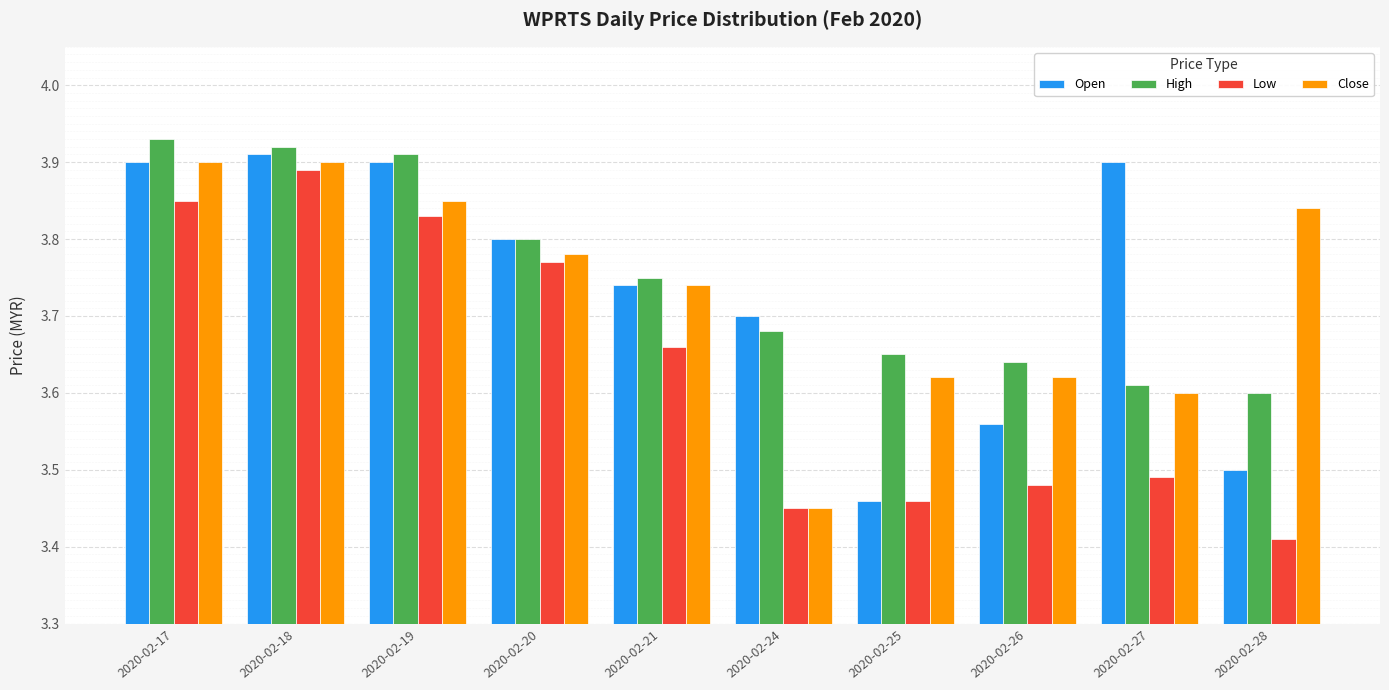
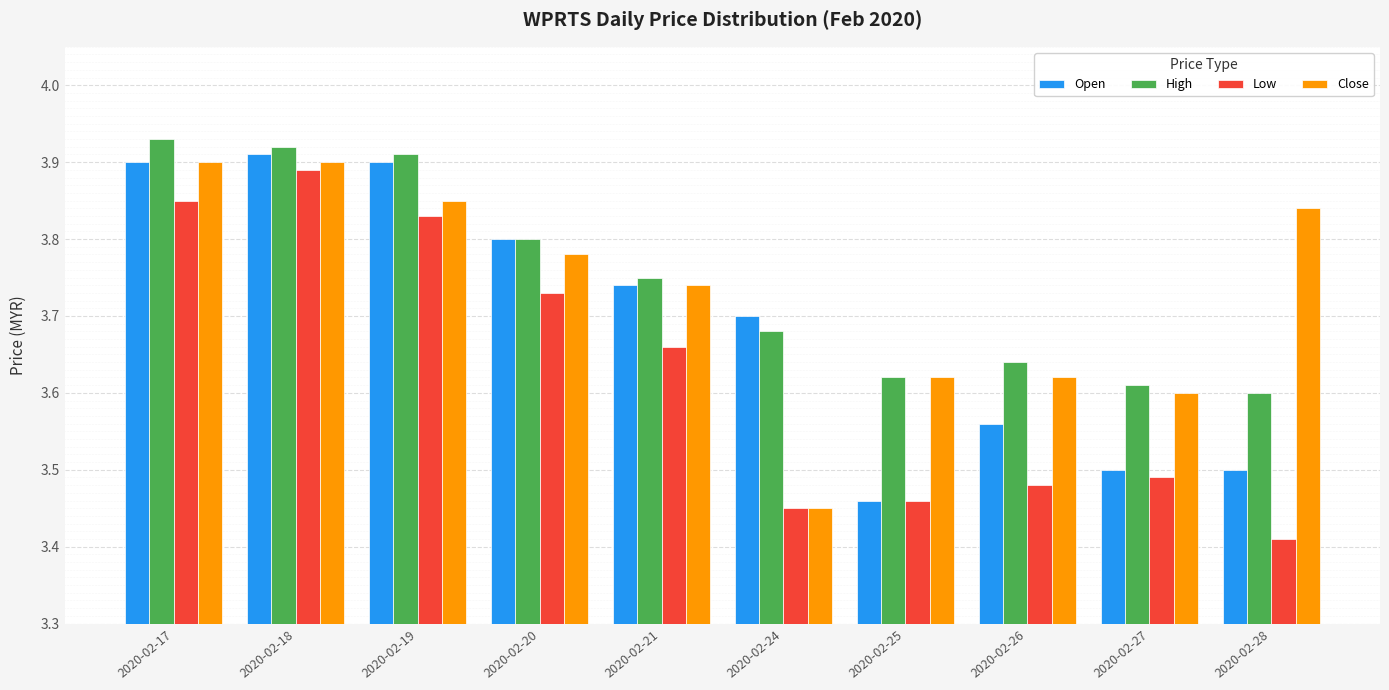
  {
    "Open": {
      "2020-02-17": 3.9,
      "2020-02-18": 3.91,
      "2020-02-19": 3.9,
      "2020-02-20": 3.8,
      "2020-02-21": 3.74,
      "2020-02-24": 3.7,
      "2020-02-25": 3.46,
      "2020-02-26": 3.56,
-     "2020-02-27": 3.9,
+     "2020-02-27": 3.5,
      "2020-02-28": 3.5
    },
    "High": {
      "2020-02-17": 3.93,
      "2020-02-18": 3.92,
      "2020-02-19": 3.91,
      "2020-02-20": 3.80,
      "2020-02-21": 3.75,
      "2020-02-24": 3.68,
-     "2020-02-25": 3.65,
+     "2020-02-25": 3.62,
      "2020-02-26": 3.64,
      "2020-02-27": 3.61,
      "2020-02-28": 3.60
    },
    "Low": {
      "2020-02-17": 3.85,
      "2020-02-18": 3.89,
      "2020-02-19": 3.83,
-     "2020-02-20": 3.77,
+     "2020-02-20": 3.73,
      "2020-02-21": 3.66,
      "2020-02-24": 3.45,
      "2020-02-25": 3.46,
      "2020-02-26": 3.48,
      "2020-02-27": 3.49,
      "2020-02-28": 3.41
    },
    "Close": {
      "2020-02-17": 3.90,
      "2020-02-18": 3.90,
      "2020-02-19": 3.85,
      "2020-02-20": 3.78,
      "2020-02-21": 3.74,
      "2020-02-24": 3.45,
      "2020-02-25": 3.62,
      "2020-02-26": 3.62,
      "2020-02-27": 3.60,
      "2020-02-28": 3.84
    }
  }
